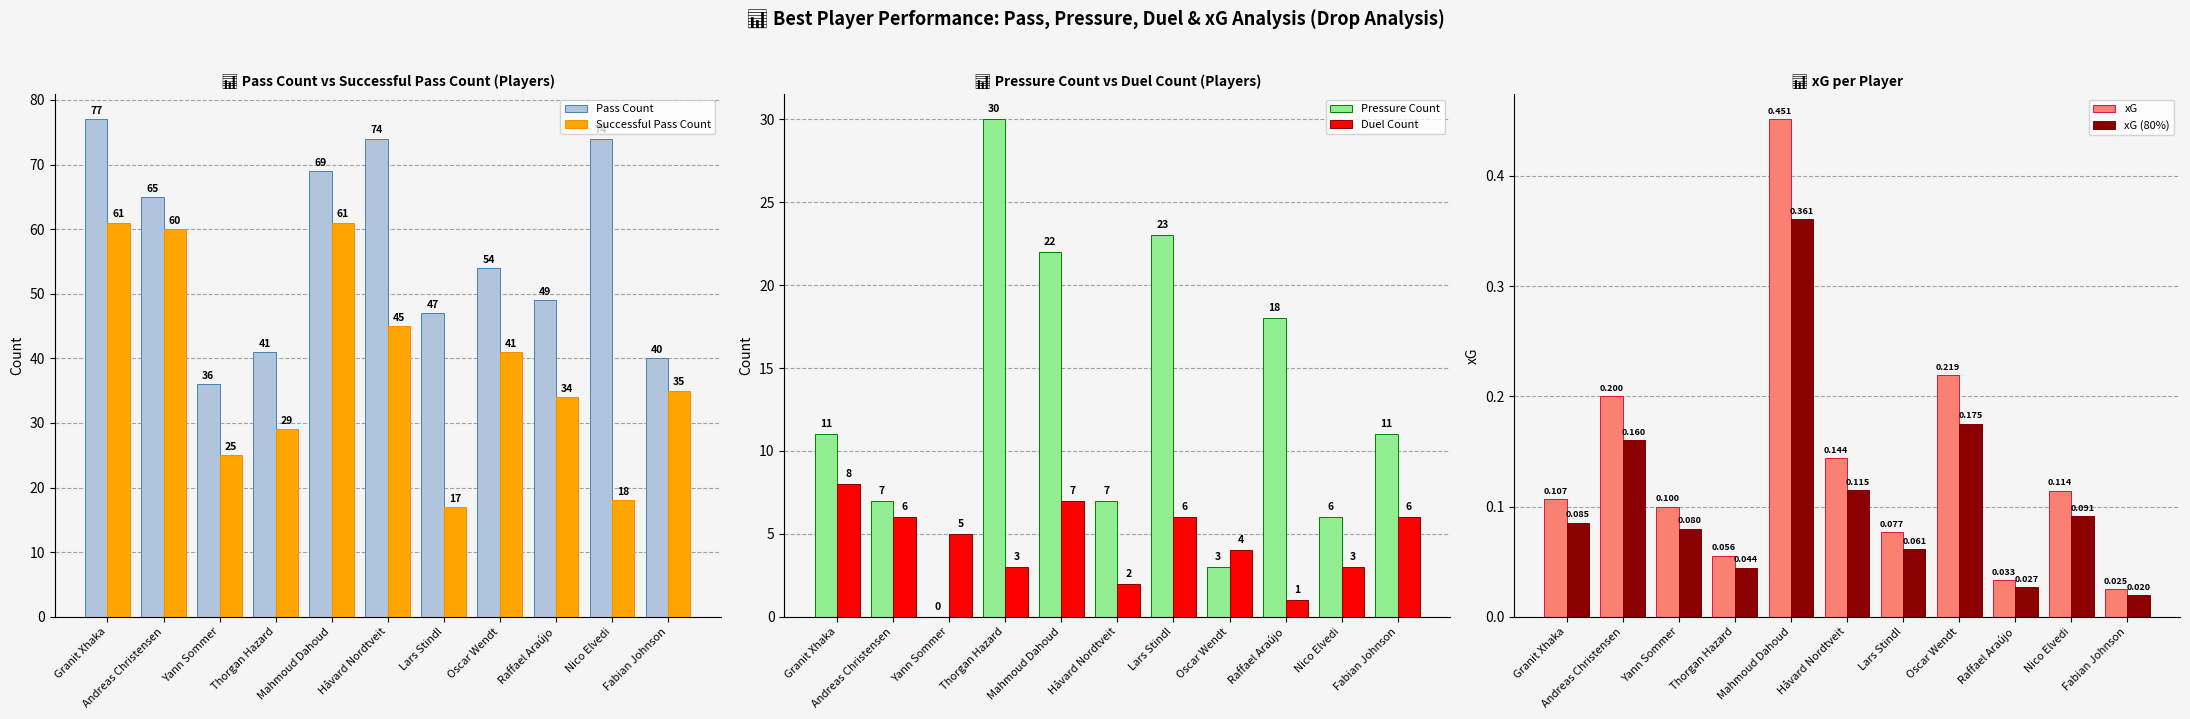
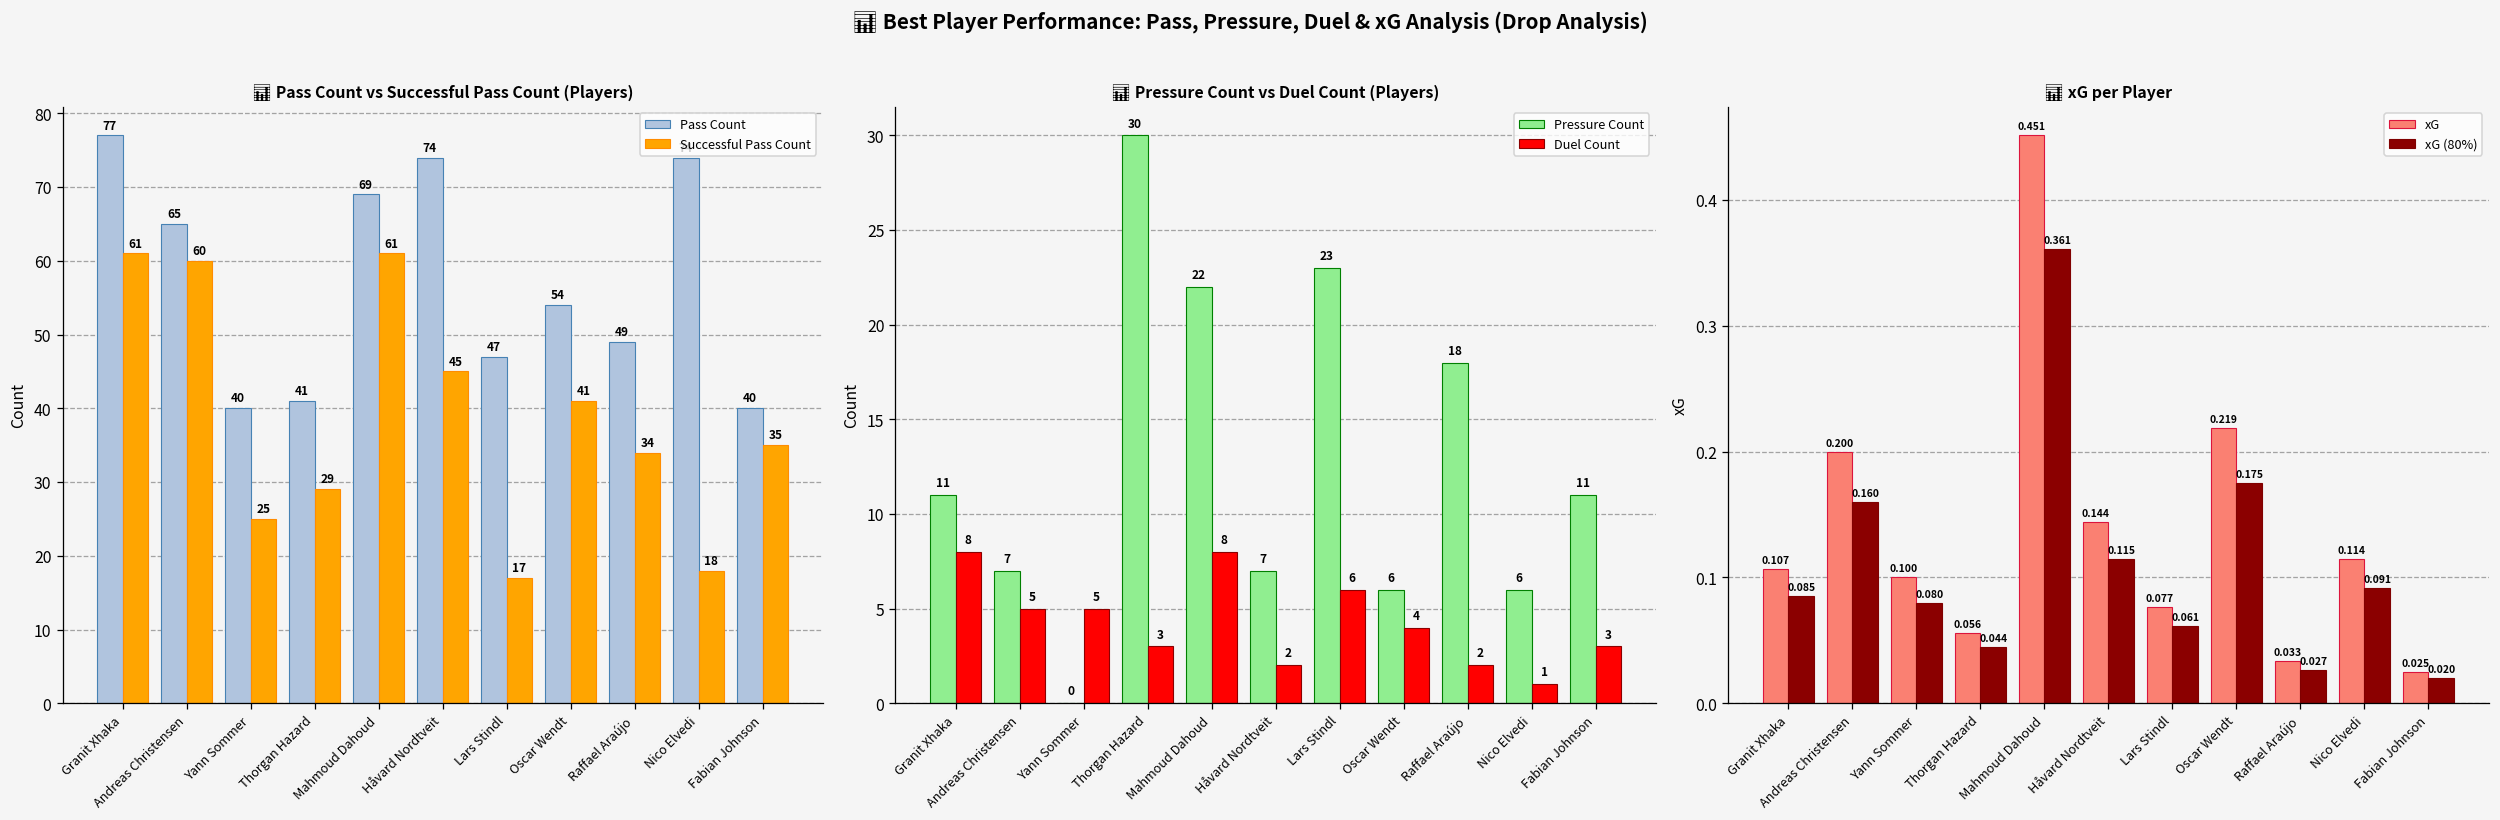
  {
    "📊 Pass Count vs Successful Pass Count (Players)": {
      "Pass Count": {
        "Granit Xhaka": 77,
        "Andreas Christensen": 65,
-       "Yann Sommer": 36,
+       "Yann Sommer": 40,
        "Thorgan Hazard": 41,
        "Mahmoud Dahoud": 69,
        "Håvard Nordtveit": 74,
        "Lars Stindl": 47,
        "Oscar Wendt": 54,
        "Raffael Araújo": 49,
        "Fabian Johnson": 40
      },
      "Successful Pass Count": {
        "Granit Xhaka": 61,
        "Andreas Christensen": 60,
        "Yann Sommer": 25,
        "Thorgan Hazard": 29,
        "Mahmoud Dahoud": 61,
        "Håvard Nordtveit": 45,
        "Lars Stindl": 17,
        "Oscar Wendt": 41,
        "Raffael Araújo": 34,
        "Nico Elvedi": 18,
        "Fabian Johnson": 35
      }
    },
    "📊 Pressure Count vs Duel Count (Players)": {
      "Pressure Count": {
        "Granit Xhaka": 11,
        "Andreas Christensen": 7,
        "Yann Sommer": 0,
        "Thorgan Hazard": 30,
        "Mahmoud Dahoud": 22,
        "Håvard Nordtveit": 7,
        "Lars Stindl": 23,
-       "Oscar Wendt": 3,
+       "Oscar Wendt": 6,
        "Raffael Araújo": 18,
        "Nico Elvedi": 6,
        "Fabian Johnson": 11
      },
      "Duel Count": {
        "Granit Xhaka": 8,
-       "Andreas Christensen": 6,
+       "Andreas Christensen": 5,
        "Yann Sommer": 5,
        "Thorgan Hazard": 3,
-       "Mahmoud Dahoud": 7,
+       "Mahmoud Dahoud": 8,
        "Håvard Nordtveit": 2,
        "Lars Stindl": 6,
        "Oscar Wendt": 4,
-       "Raffael Araújo": 1,
-       "Nico Elvedi": 3,
-       "Fabian Johnson": 6
+       "Raffael Araújo": 2,
+       "Nico Elvedi": 1,
+       "Fabian Johnson": 3
      }
    },
    "📊 xG per Player": {
      "xG": {
        "Granit Xhaka": 0.107,
        "Andreas Christensen": 0.200,
        "Yann Sommer": 0.100,
        "Thorgan Hazard": 0.056,
        "Mahmoud Dahoud": 0.451,
        "Håvard Nordtveit": 0.144,
        "Lars Stindl": 0.077,
        "Oscar Wendt": 0.219,
        "Raffael Araújo": 0.033,
        "Nico Elvedi": 0.114,
        "Fabian Johnson": 0.025
      },
      "xG (80%)": {
        "Granit Xhaka": 0.085,
        "Andreas Christensen": 0.160,
        "Yann Sommer": 0.080,
        "Thorgan Hazard": 0.044,
        "Mahmoud Dahoud": 0.361,
        "Håvard Nordtveit": 0.115,
        "Lars Stindl": 0.061,
        "Oscar Wendt": 0.175,
        "Raffael Araújo": 0.027,
        "Nico Elvedi": 0.091,
        "Fabian Johnson": 0.020
      }
    }
  }
